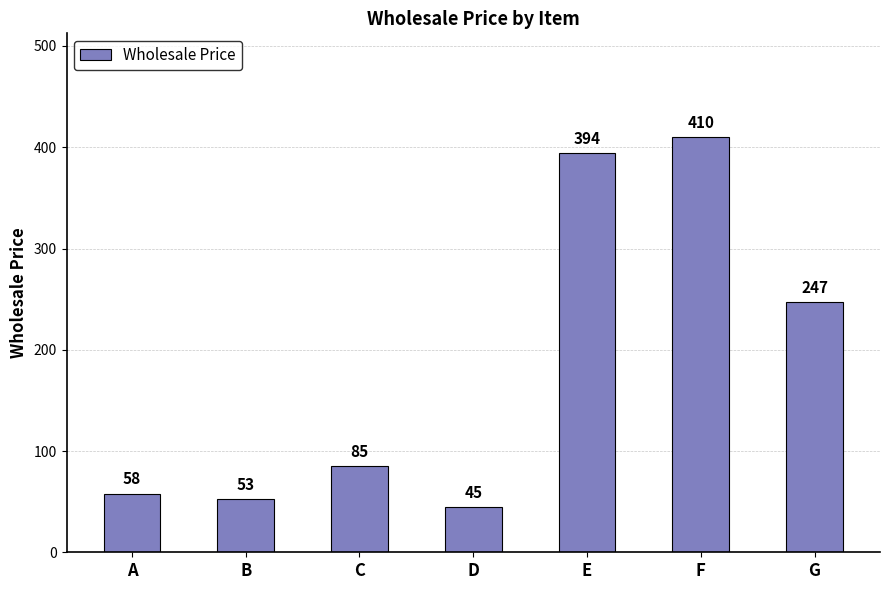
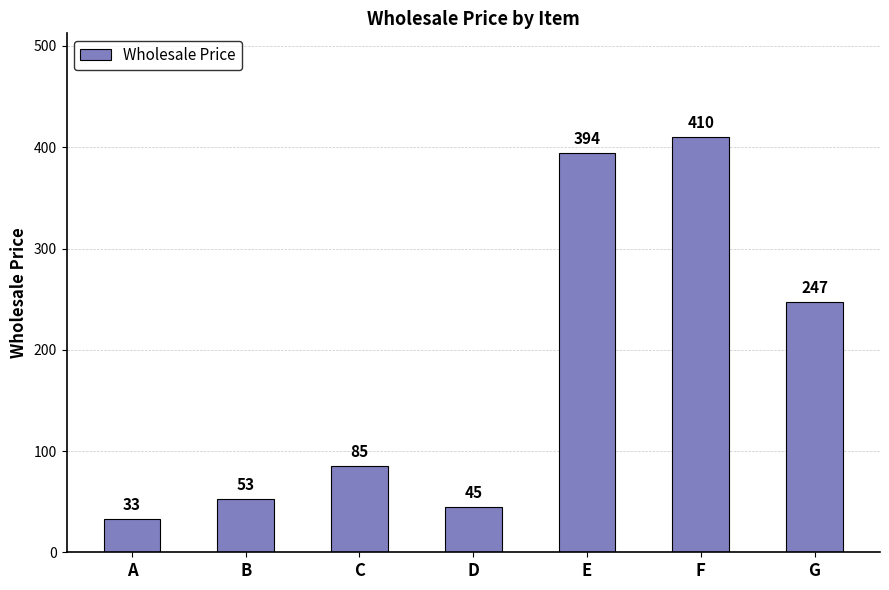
  {
-   "A": 58,
+   "A": 33,
    "B": 53,
    "C": 85,
    "D": 45,
    "E": 394,
    "F": 410,
    "G": 247
  }
